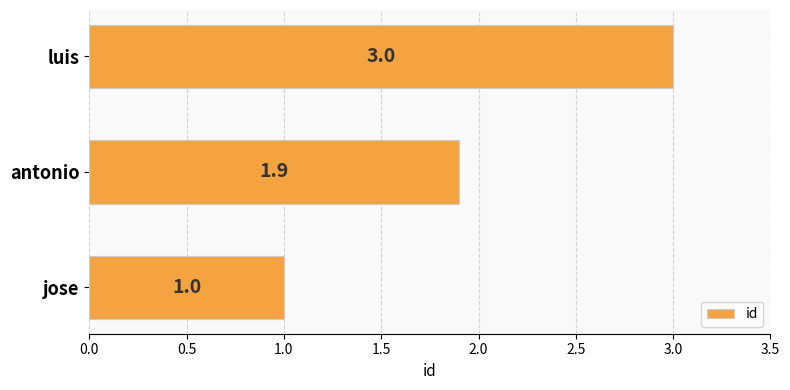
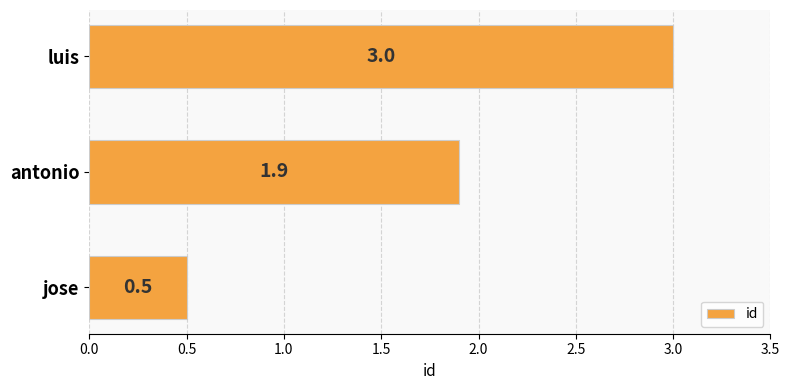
  {
    "luis": 3.0,
    "antonio": 1.9,
-   "jose": 1.0
+   "jose": 0.5
  }
